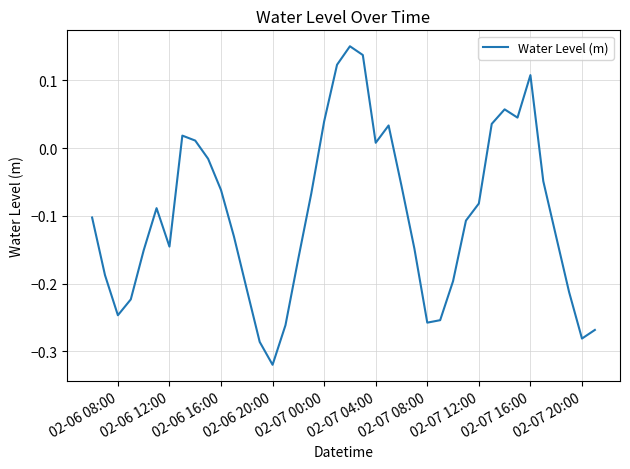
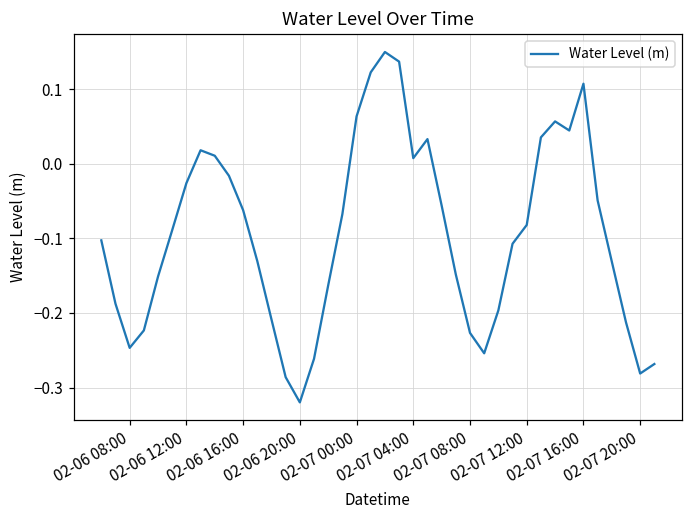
  {
    "02-06 08:00": -0.25,
-   "02-06 12:00": -0.15,
+   "02-06 12:00": -0.03,
    "02-06 16:00": -0.06,
    "02-06 20:00": -0.32,
-   "02-07 00:00": 0.04,
+   "02-07 00:00": 0.06,
    "02-07 04:00": 0.01,
-   "02-07 08:00": -0.26,
+   "02-07 08:00": -0.23,
    "02-07 12:00": -0.08,
    "02-07 16:00": 0.11,
    "02-07 20:00": -0.28
  }
